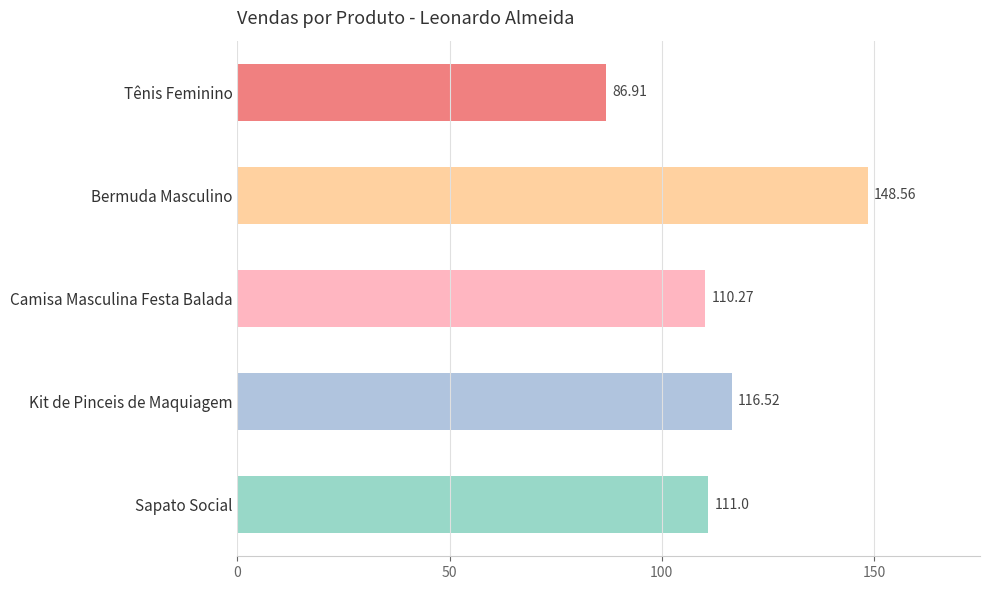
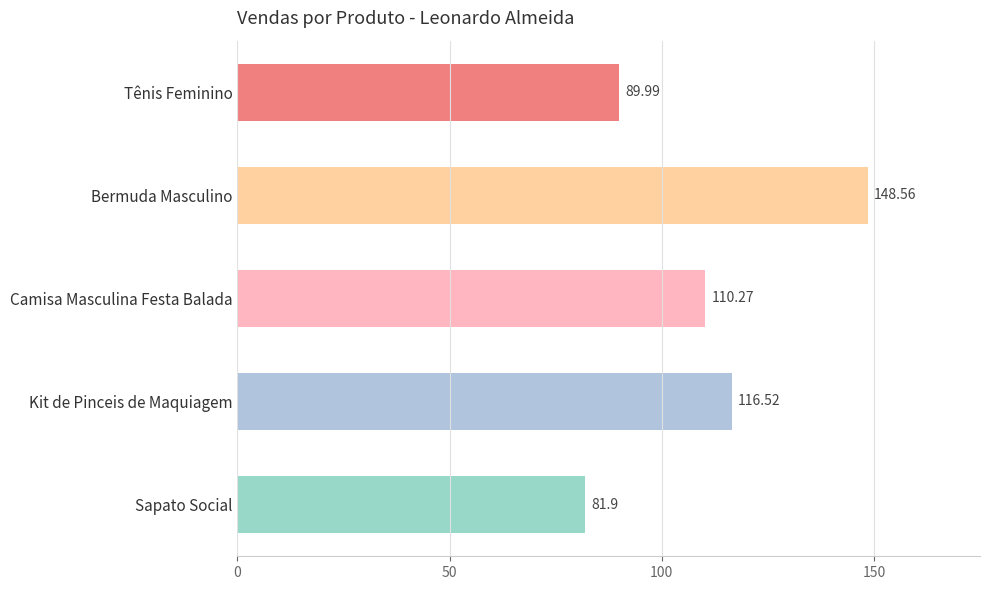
  {
-   "Tênis Feminino": 86.91,
+   "Tênis Feminino": 89.99,
    "Bermuda Masculino": 148.56,
    "Camisa Masculina Festa Balada": 110.27,
    "Kit de Pinceis de Maquiagem": 116.52,
-   "Sapato Social": 111.0
+   "Sapato Social": 81.9
  }
